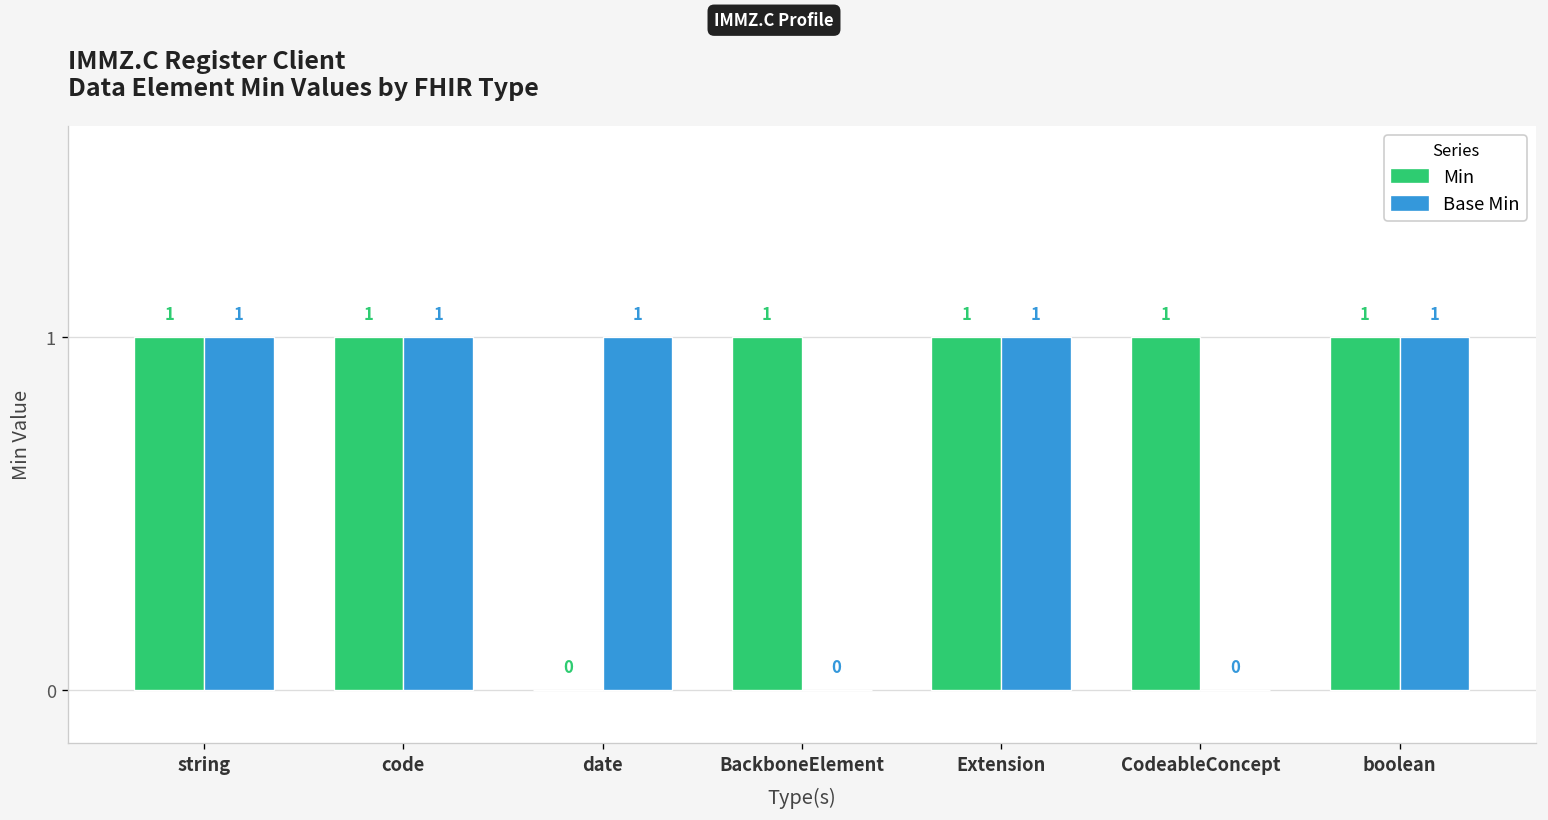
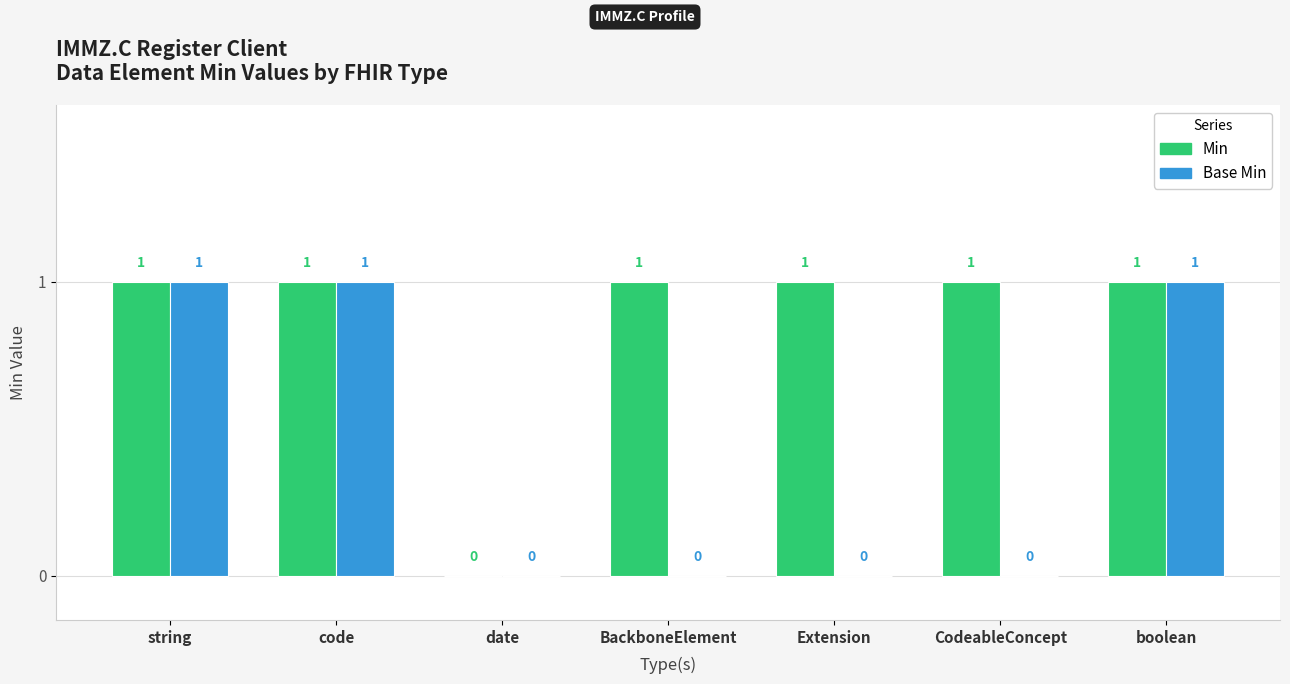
  {
    "Min": {
      "string": 1,
      "code": 1,
      "date": 0,
      "BackboneElement": 1,
      "Extension": 1,
      "CodeableConcept": 1,
      "boolean": 1
    },
    "Base Min": {
      "string": 1,
      "code": 1,
-     "date": 1,
+     "date": 0,
      "BackboneElement": 0,
-     "Extension": 1,
+     "Extension": 0,
      "CodeableConcept": 0,
      "boolean": 1
    }
  }
